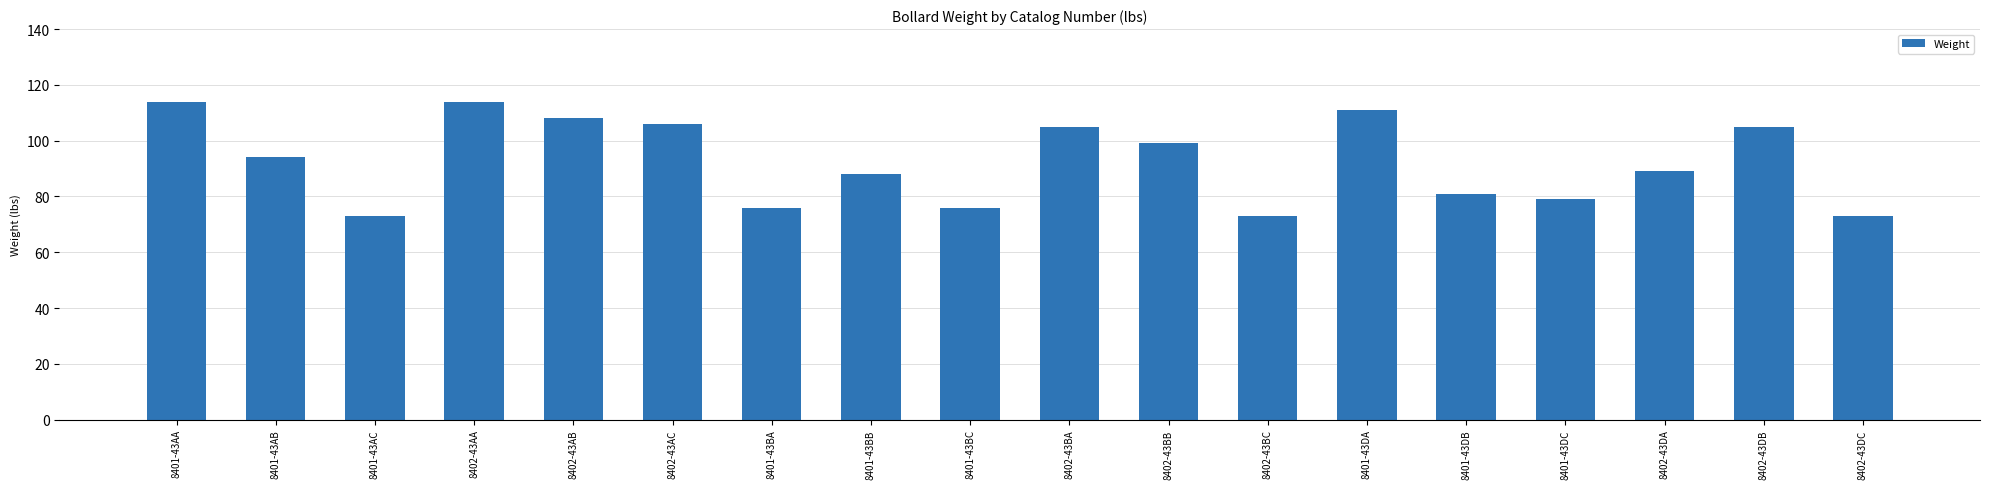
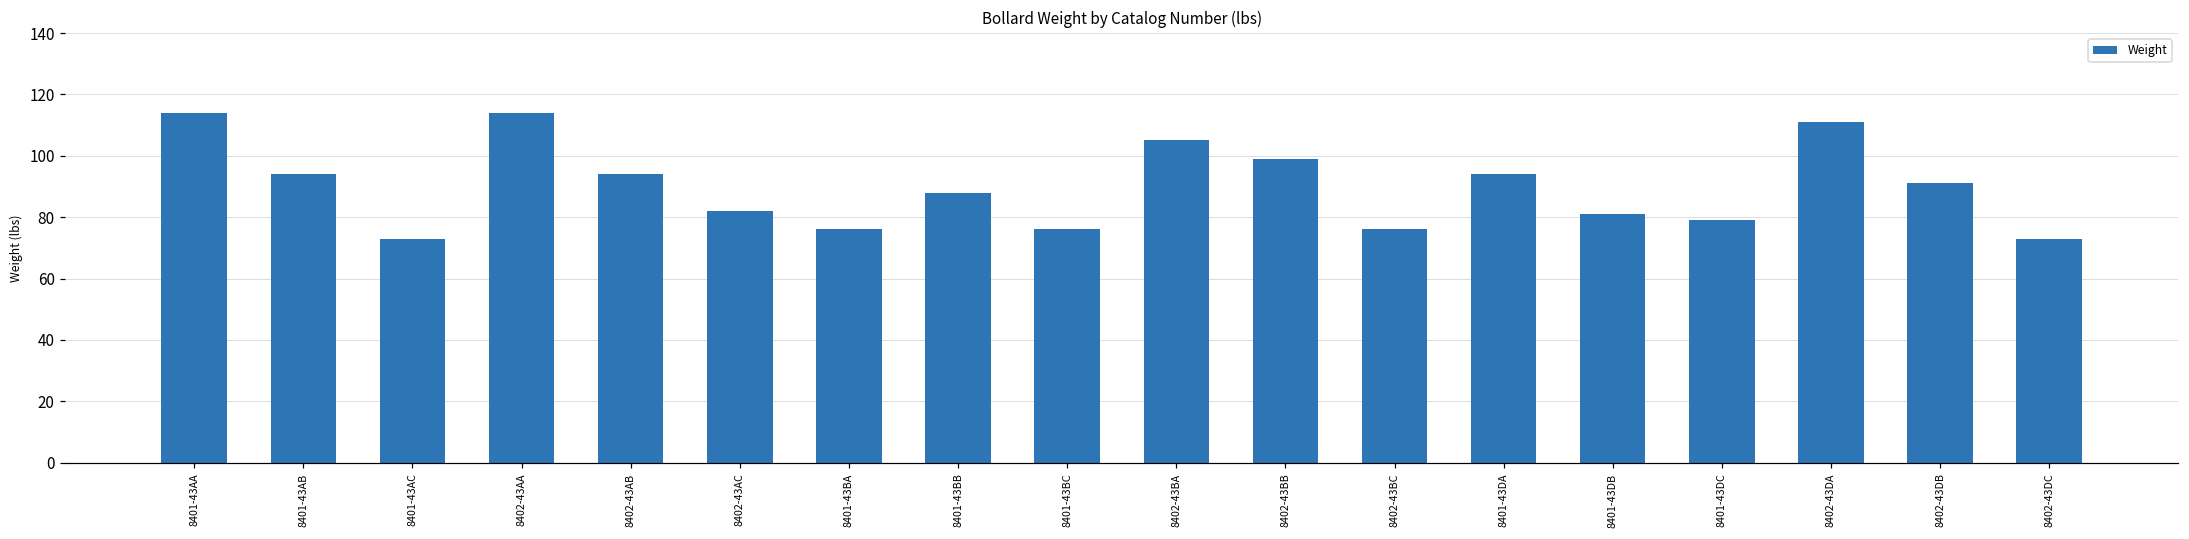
  {
    "8401-43AA": 114,
    "8401-43AB": 94,
    "8401-43AC": 73,
    "8402-43AA": 114,
-   "8402-43AB": 108,
-   "8402-43AC": 106,
+   "8402-43AB": 94,
+   "8402-43AC": 82,
    "8401-43BA": 76,
    "8401-43BB": 88,
    "8401-43BC": 76,
    "8402-43BA": 105,
    "8402-43BB": 99,
-   "8402-43BC": 73,
-   "8401-43DA": 111,
+   "8402-43BC": 76,
+   "8401-43DA": 94,
    "8401-43DB": 81,
    "8401-43DC": 79,
-   "8402-43DA": 89,
-   "8402-43DB": 105,
+   "8402-43DA": 111,
+   "8402-43DB": 91,
    "8402-43DC": 73
  }
